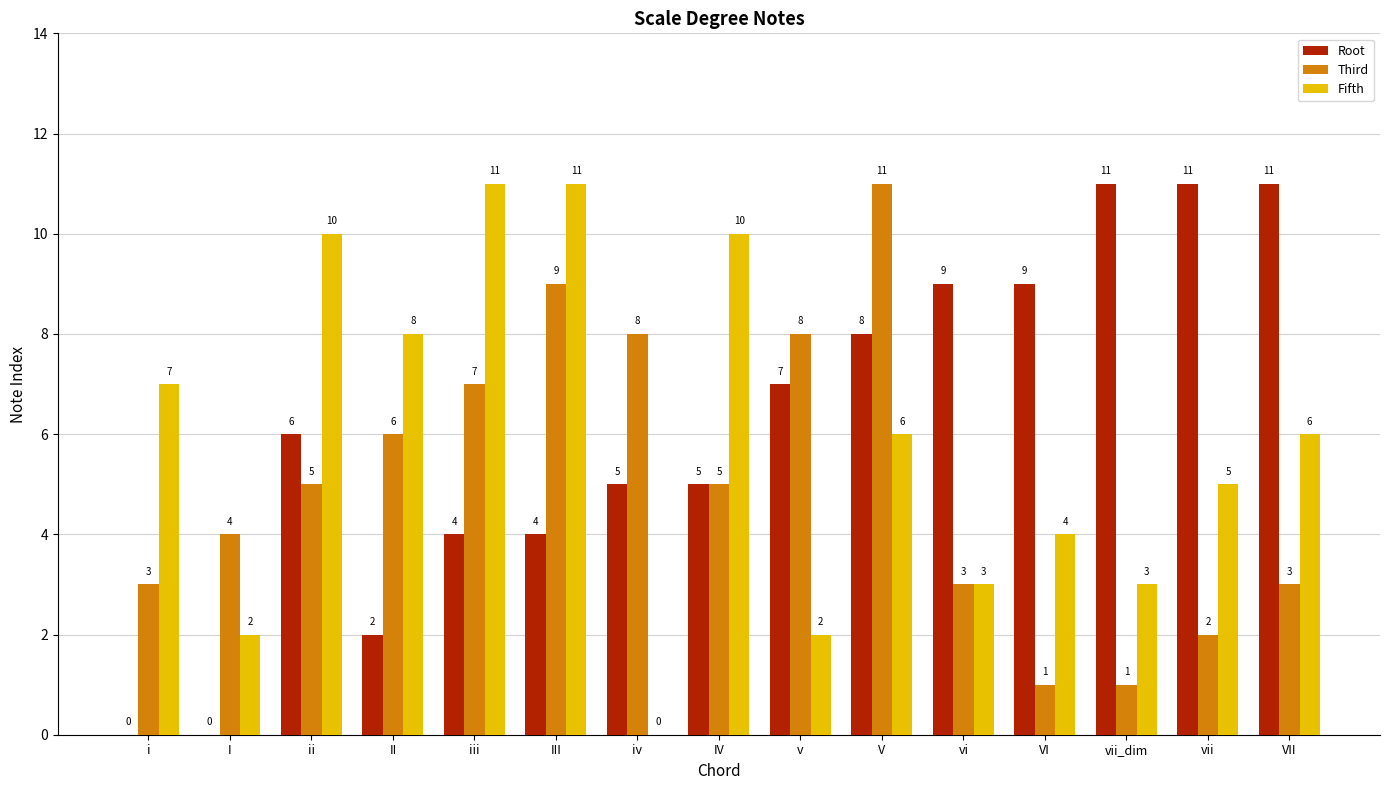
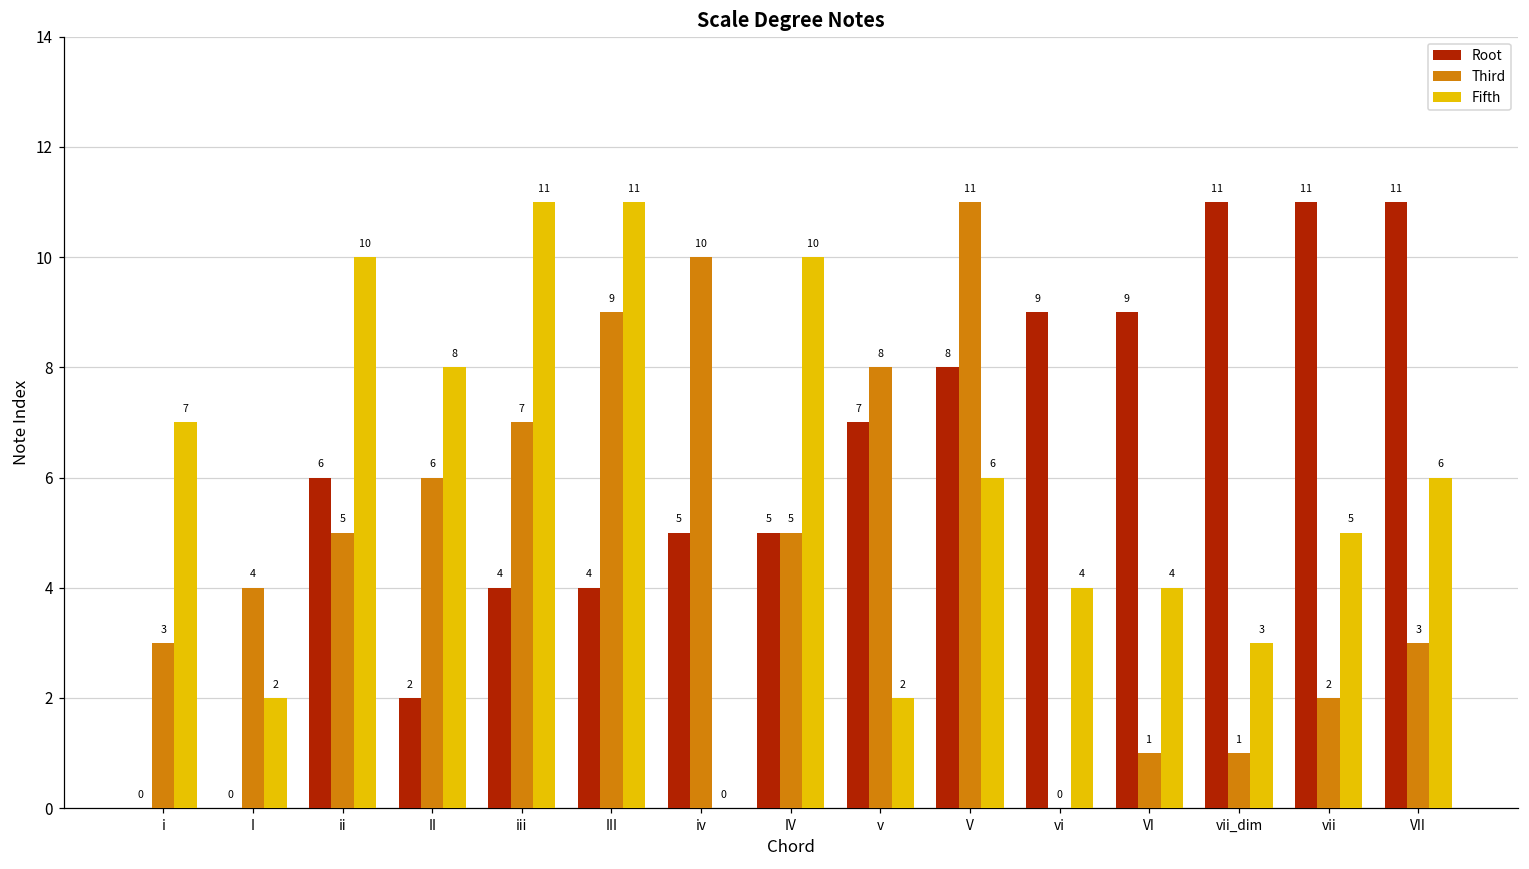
  {
    "Root": {
      "i": 0,
      "I": 0,
      "ii": 6,
      "II": 2,
      "iii": 4,
      "III": 4,
      "iv": 5,
      "IV": 5,
      "v": 7,
      "V": 8,
      "vi": 9,
      "VI": 9,
      "vii_dim": 11,
      "vii": 11,
      "VII": 11
    },
    "Third": {
      "i": 3,
      "I": 4,
      "ii": 5,
      "II": 6,
      "iii": 7,
      "III": 9,
-     "iv": 8,
+     "iv": 10,
      "IV": 5,
      "v": 8,
      "V": 11,
-     "vi": 3,
+     "vi": 0,
      "VI": 1,
      "vii_dim": 1,
      "vii": 2,
      "VII": 3
    },
    "Fifth": {
      "i": 7,
      "I": 2,
      "ii": 10,
      "II": 8,
      "iii": 11,
      "III": 11,
      "iv": 0,
      "IV": 10,
      "v": 2,
      "V": 6,
-     "vi": 3,
+     "vi": 4,
      "VI": 4,
      "vii_dim": 3,
      "vii": 5,
      "VII": 6
    }
  }
